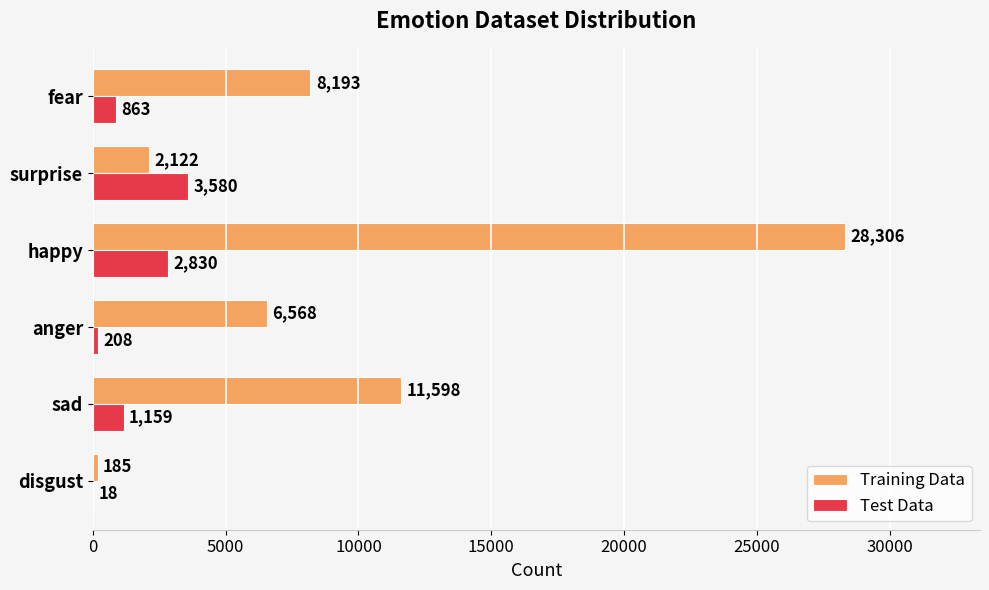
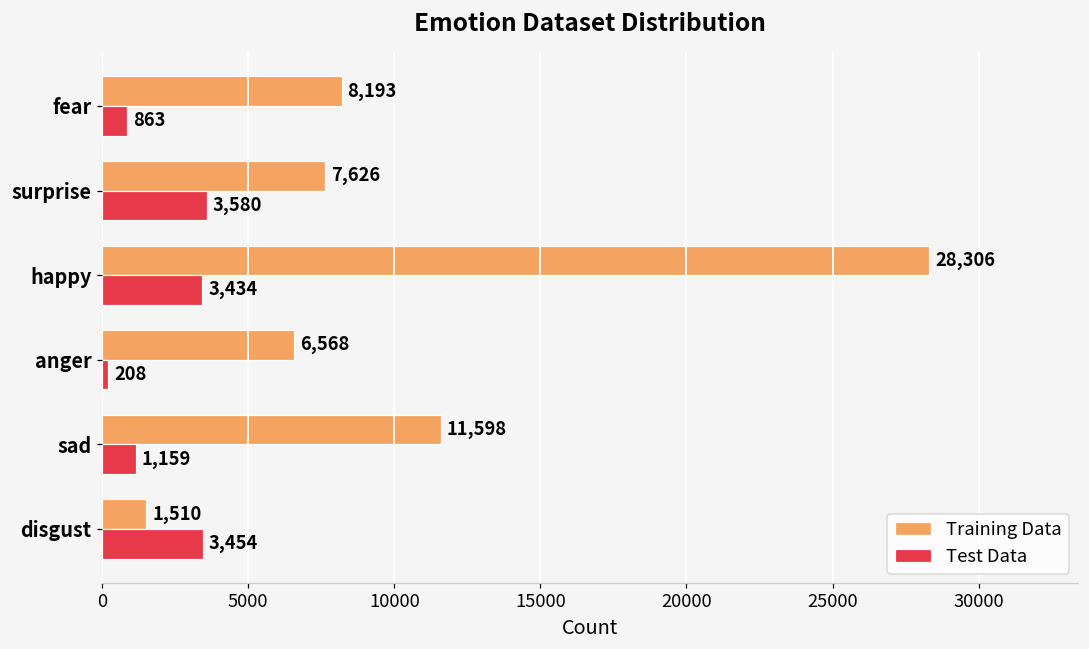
  {
    "Training Data": {
      "fear": "8,193",
-     "surprise": "2,122",
+     "surprise": "7,626",
      "happy": "28,306",
      "anger": "6,568",
      "sad": "11,598",
-     "disgust": "185"
+     "disgust": "1,510"
    },
    "Test Data": {
      "fear": "863",
      "surprise": "3,580",
-     "happy": "2,830",
+     "happy": "3,434",
      "anger": "208",
      "sad": "1,159",
-     "disgust": "18"
+     "disgust": "3,454"
    }
  }
